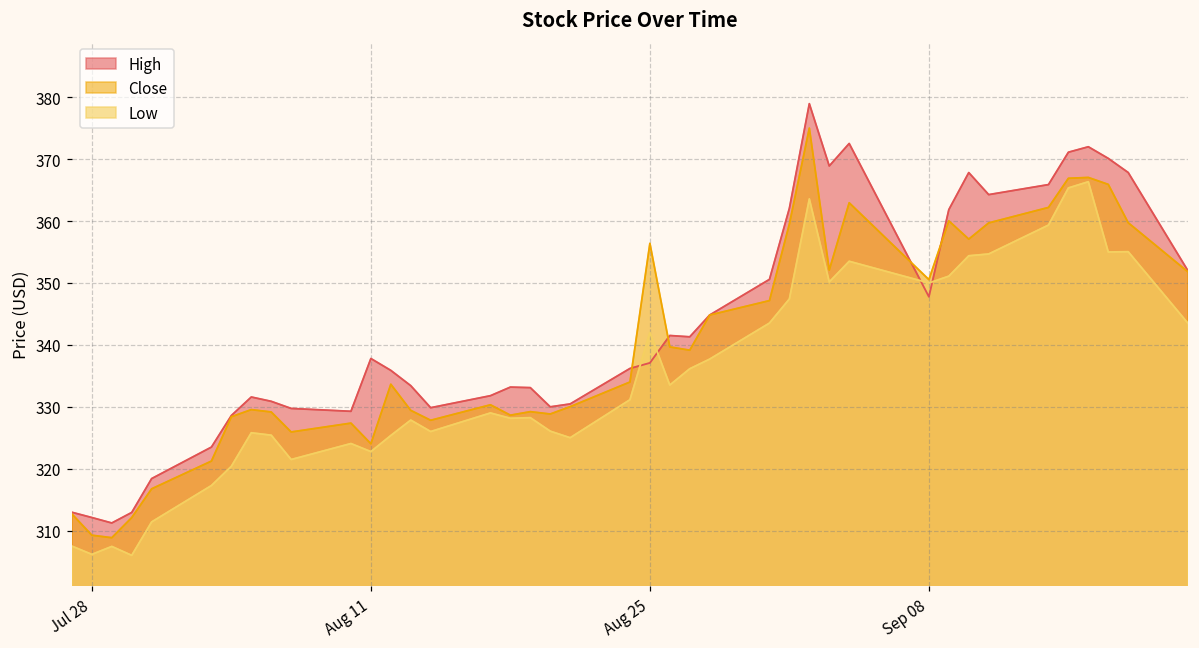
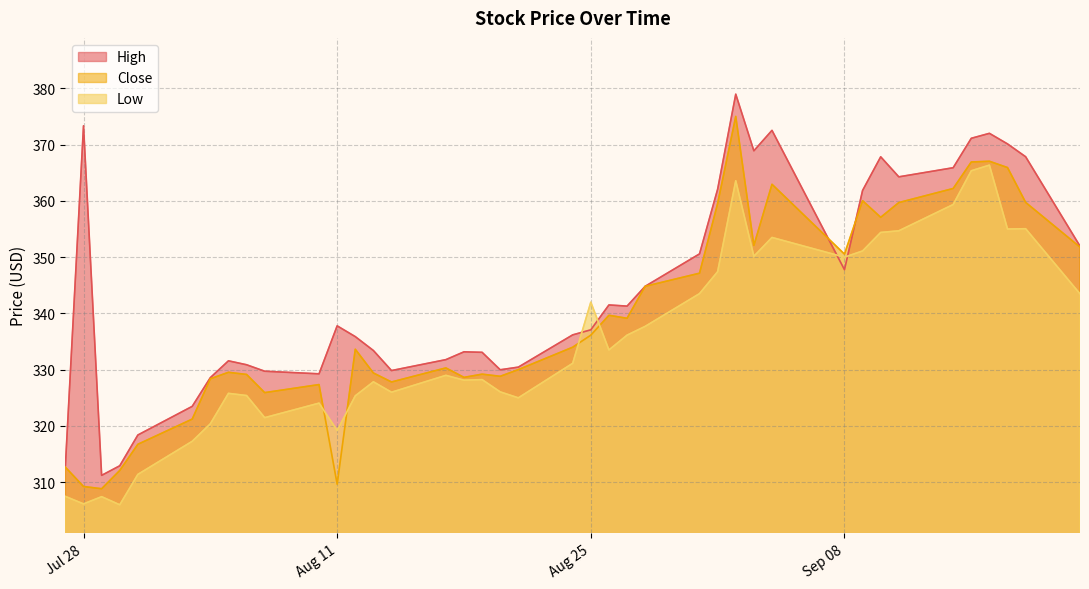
  {
    "High": {
-     "Jul 28": 312,
+     "Jul 28": 373,
      "Aug 11": 338,
      "Aug 25": 337,
      "Sep 08": 348
    },
    "Close": {
      "Jul 28": 309,
-     "Aug 11": 324,
-     "Aug 25": 356,
+     "Aug 11": 310,
+     "Aug 25": 336,
      "Sep 08": 351
    },
    "Low": {
      "Jul 28": 306,
-     "Aug 11": 323,
+     "Aug 11": 319,
      "Aug 25": 342,
      "Sep 08": 350
    }
  }
